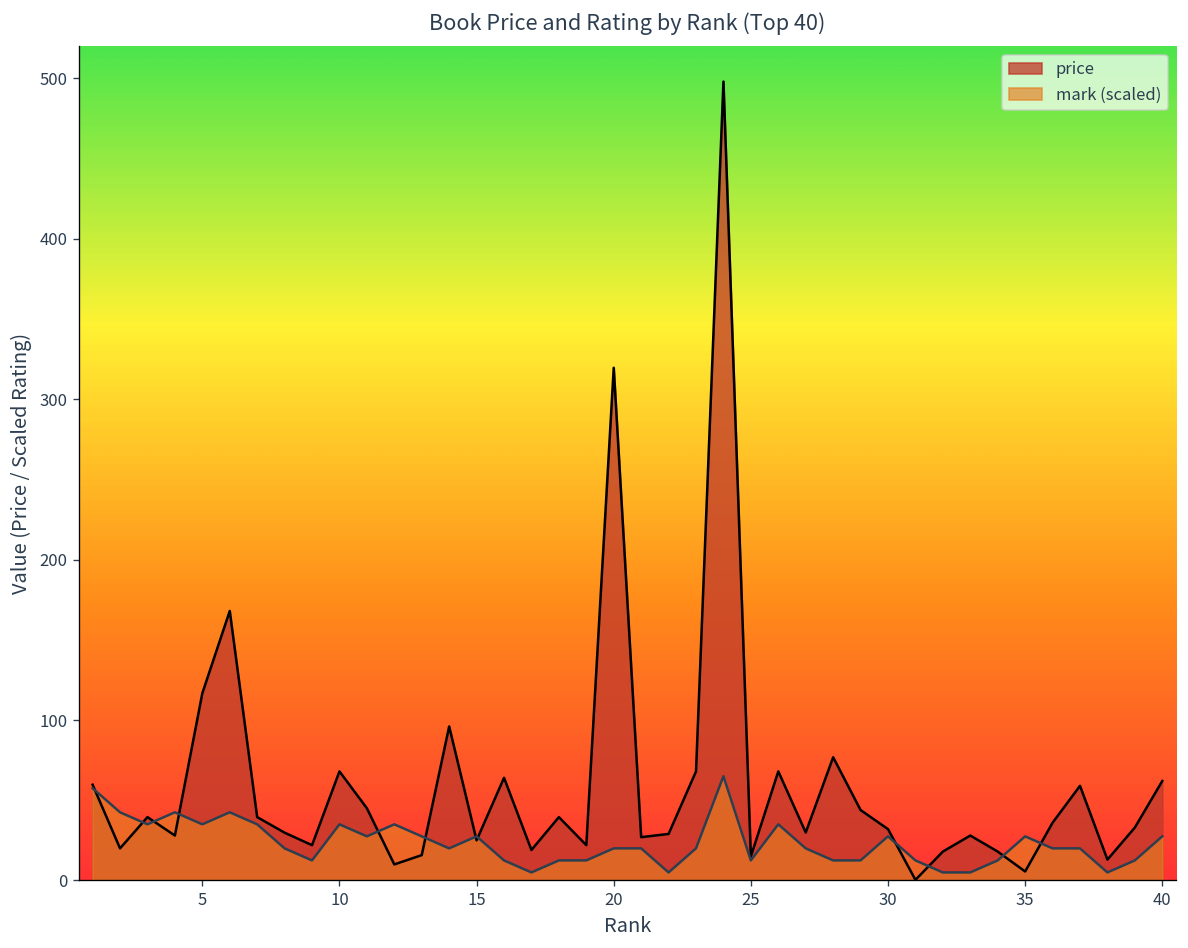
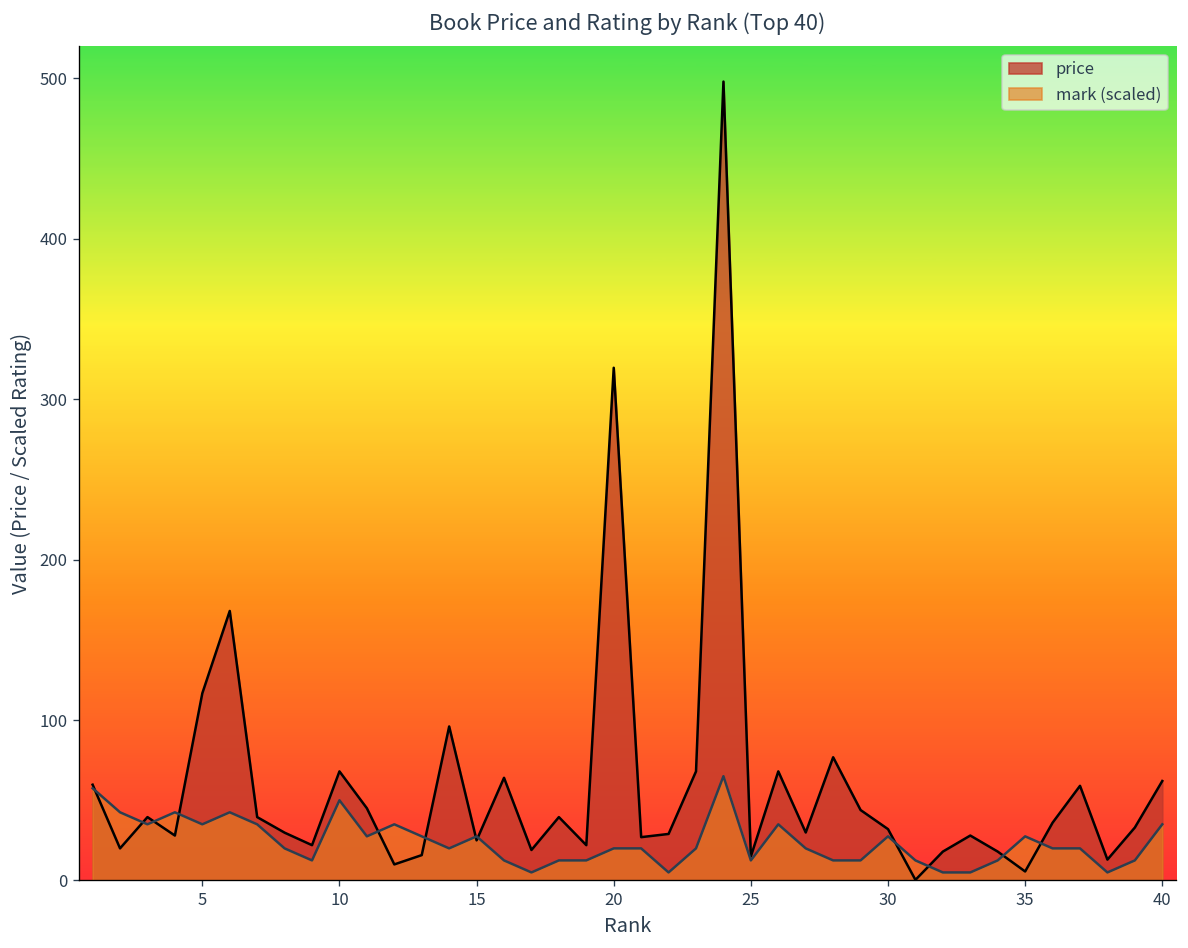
  {
    "price": {
      "5": 117,
      "10": 68,
      "15": 25,
      "20": 320,
      "25": 15,
      "30": 32,
      "35": 6,
      "40": 62
    },
    "mark (scaled)": {
      "5": 35,
-     "10": 35,
+     "10": 50,
      "15": 27,
      "20": 20,
      "25": 12,
      "30": 27,
      "35": 27,
-     "40": 27
+     "40": 35
    }
  }
